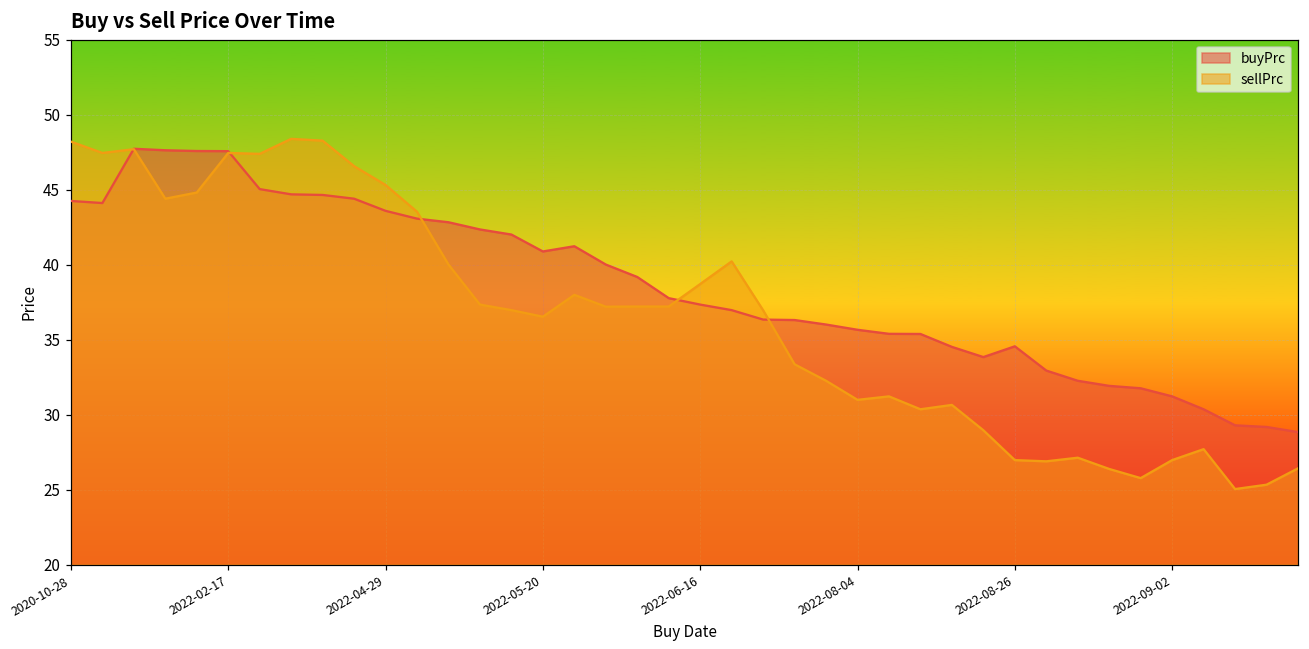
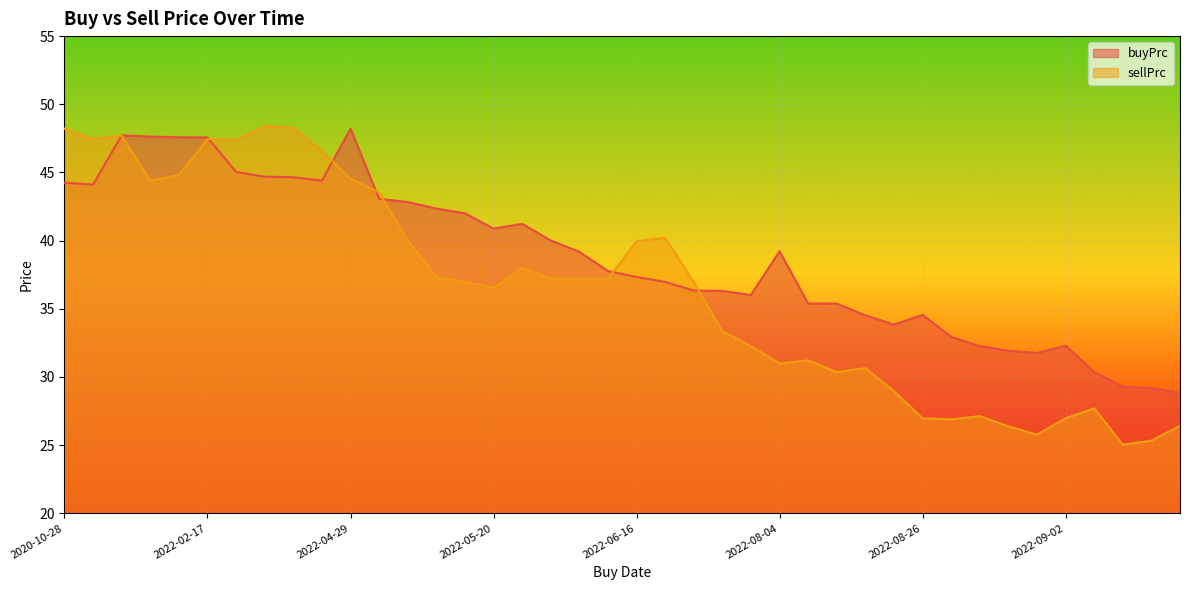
  {
    "buyPrc": {
      "2020-10-28": 44.3,
-     "2022-04-29": 43.6,
+     "2022-04-29": 48.2,
      "2022-05-20": 40.9,
      "2022-06-16": 37.3,
-     "2022-08-04": 35.7,
+     "2022-08-04": 39.2,
      "2022-08-26": 34.6,
-     "2022-09-02": 31.2
+     "2022-09-02": 32.3
    },
    "sellPrc": {
      "2020-10-28": 48.2,
-     "2022-04-29": 45.3,
+     "2022-04-29": 44.5,
      "2022-05-20": 36.5,
-     "2022-06-16": 38.7,
+     "2022-06-16": 39.9,
      "2022-08-04": 31.0,
      "2022-08-26": 27.0,
      "2022-09-02": 27.0
    }
  }
